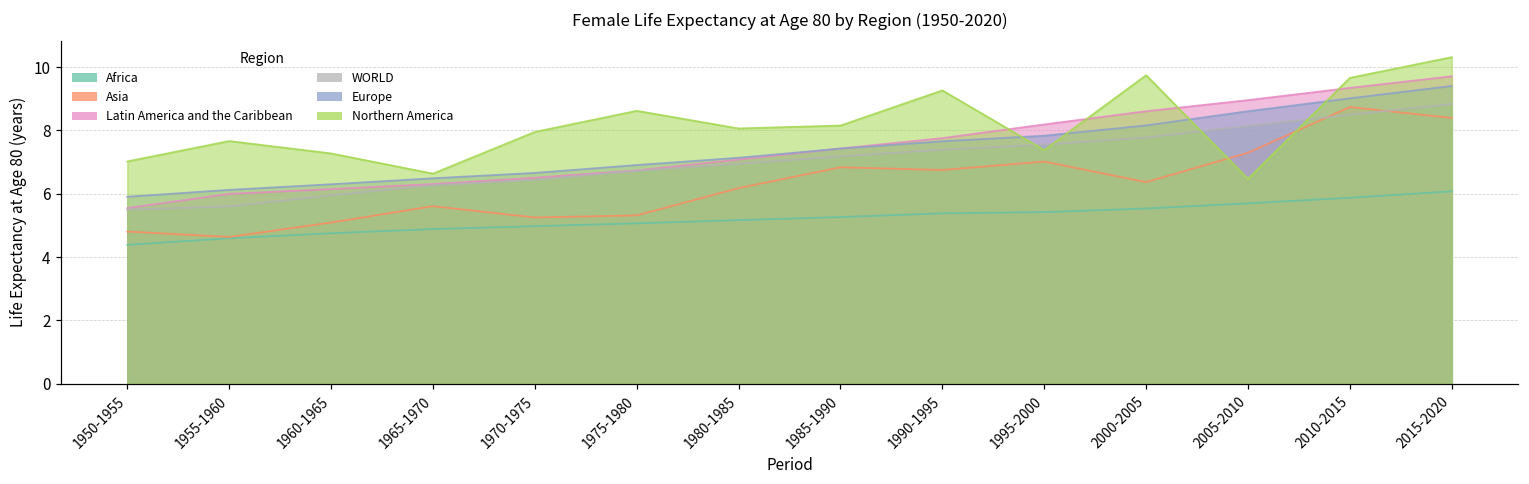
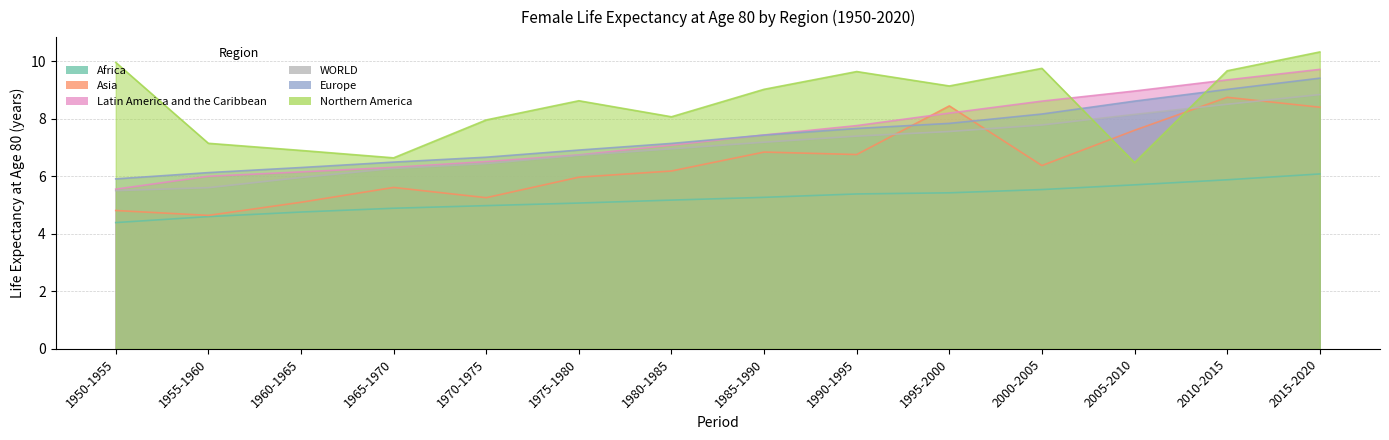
  {
    "Asia": {
      "1950-1955": 4.8,
      "1960-1965": 5.1,
      "1965-1970": 5.6,
      "1970-1975": 5.3,
-     "1975-1980": 5.3,
+     "1975-1980": 6.0,
      "1980-1985": 6.2,
      "1985-1990": 6.8,
      "1990-1995": 6.8,
-     "1995-2000": 7.0,
+     "1995-2000": 8.4,
      "2000-2005": 6.4,
-     "2005-2010": 7.3,
+     "2005-2010": 7.6,
      "2010-2015": 8.7,
      "2015-2020": 8.4
    },
    "Northern America": {
-     "1950-1955": 7.0,
-     "1955-1960": 7.7,
-     "1960-1965": 7.3,
+     "1950-1955": 10.0,
+     "1955-1960": 7.1,
+     "1960-1965": 6.9,
      "1965-1970": 6.6,
      "1970-1975": 8.0,
      "1975-1980": 8.6,
      "1980-1985": 8.1,
-     "1985-1990": 8.2,
-     "1990-1995": 9.3,
-     "1995-2000": 7.4,
+     "1985-1990": 9.0,
+     "1990-1995": 9.6,
+     "1995-2000": 9.1,
      "2000-2005": 9.7,
      "2005-2010": 6.5,
      "2010-2015": 9.7,
      "2015-2020": 10.3
    }
  }
